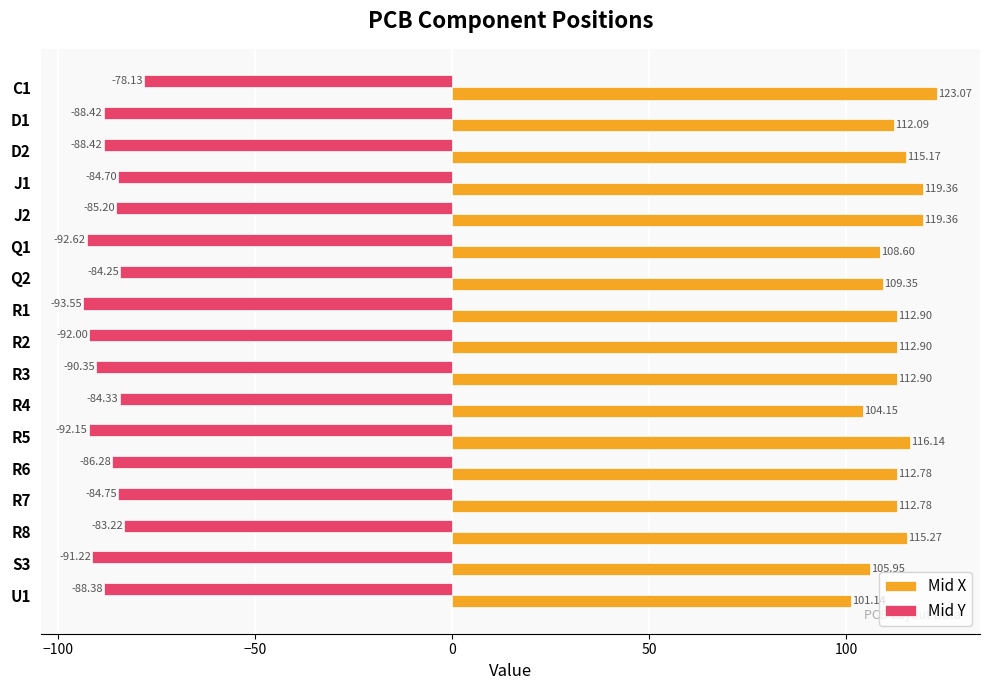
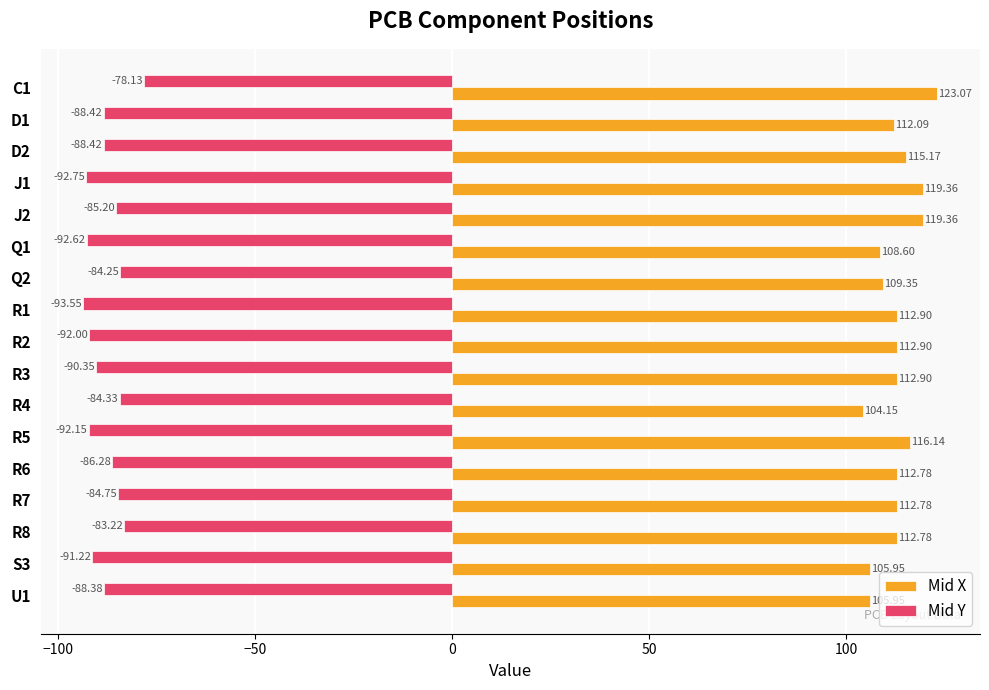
  {
    "Mid X": {
      "C1": 123.07,
      "D1": 112.09,
      "D2": 115.17,
      "J1": 119.36,
      "J2": 119.36,
      "Q1": 108.60,
      "Q2": 109.35,
      "R1": 112.90,
      "R2": 112.90,
      "R3": 112.90,
      "R4": 104.15,
      "R5": 116.14,
      "R6": 112.78,
      "R7": 112.78,
-     "R8": 115.27,
-     "U1": 101
+     "R8": 112.78,
+     "U1": 106
    },
    "Mid Y": {
      "C1": -78.13,
      "D1": -88.42,
      "D2": -88.42,
-     "J1": -84.70,
+     "J1": -92.75,
      "J2": -85.20,
      "Q1": -92.62,
      "Q2": -84.25,
      "R1": -93.55,
      "R2": -92.00,
      "R3": -90.35,
      "R4": -84.33,
      "R5": -92.15,
      "R6": -86.28,
      "R7": -84.75,
      "R8": -83.22,
      "S3": -91.22,
      "U1": -88.38
    }
  }
